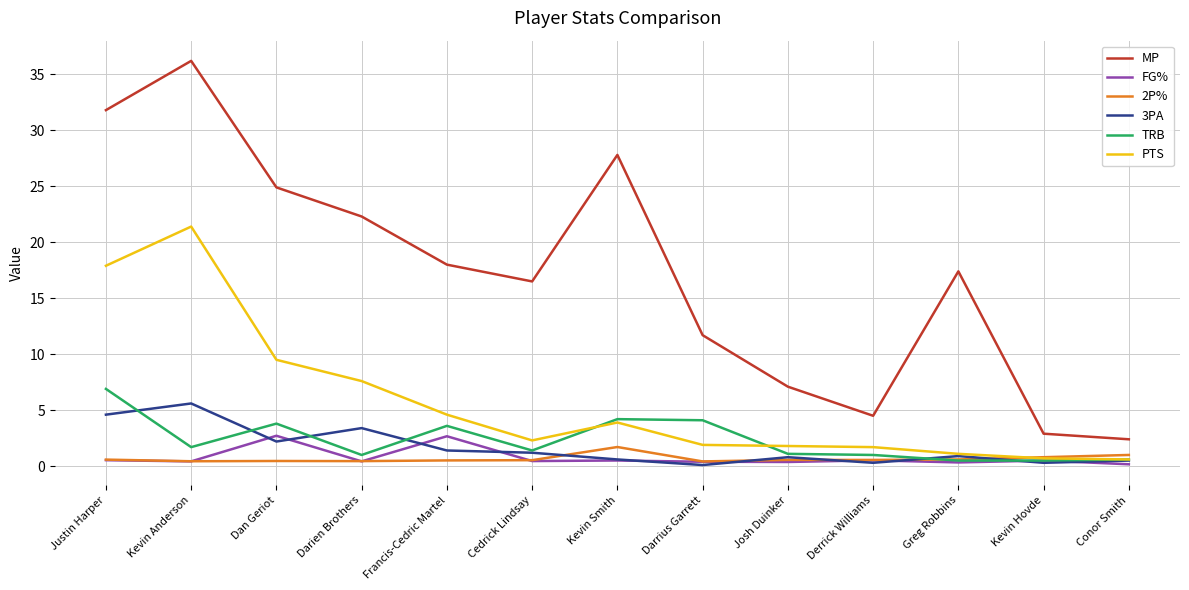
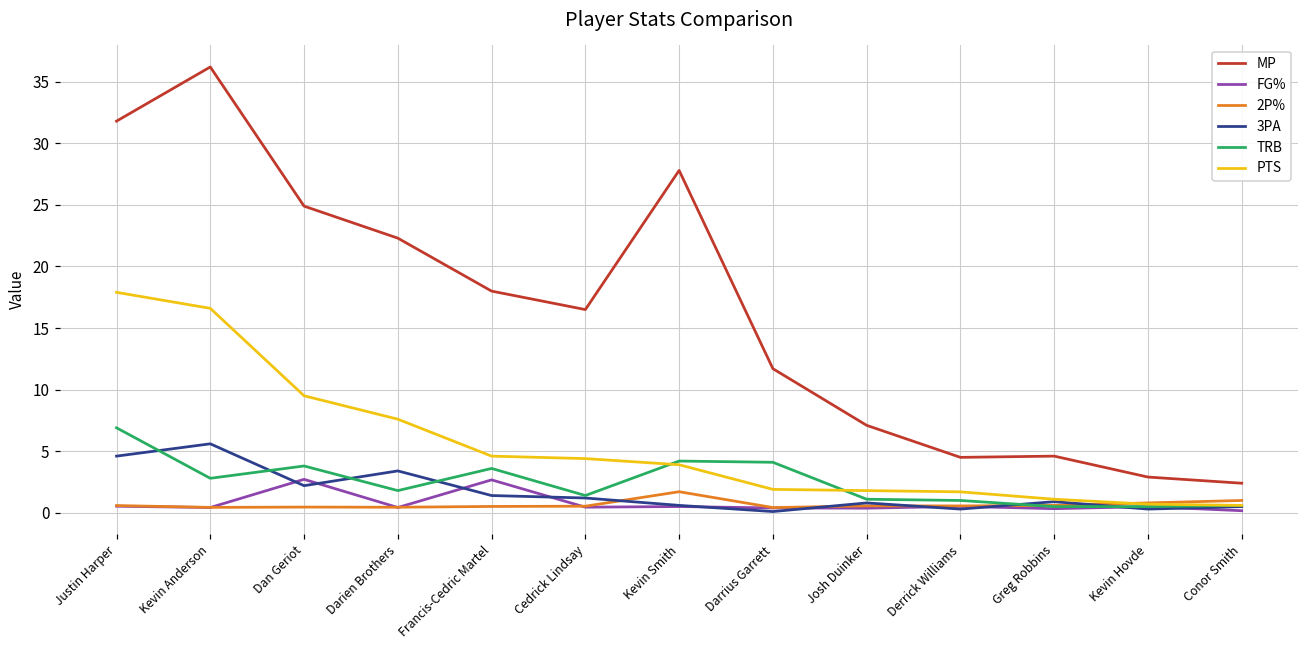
  {
    "MP": {
      "Justin Harper": 31.8,
      "Kevin Anderson": 36.2,
      "Dan Geriot": 24.9,
      "Darien Brothers": 22.3,
      "Francis-Cedric Martel": 18.0,
      "Cedrick Lindsay": 16.5,
      "Kevin Smith": 27.8,
      "Darrius Garrett": 11.7,
      "Josh Duinker": 7.1,
      "Derrick Williams": 4.5,
-     "Greg Robbins": 17.4,
+     "Greg Robbins": 4.6,
      "Kevin Hovde": 2.9,
      "Conor Smith": 2.4
    },
    "FG%": {
      "Dan Geriot": 2.7,
      "Francis-Cedric Martel": 2.7,
      "Conor Smith": 0.2
    },
    "2P%": {
      "Dan Geriot": 0.5,
      "Francis-Cedric Martel": 0.5,
      "Kevin Smith": 1.7,
      "Conor Smith": 1.0
    },
    "3PA": {
      "Justin Harper": 4.6,
      "Kevin Anderson": 5.6,
      "Dan Geriot": 2.2,
      "Darien Brothers": 3.4,
      "Francis-Cedric Martel": 1.4,
      "Darrius Garrett": 0.1,
      "Josh Duinker": 0.8
    },
    "TRB": {
      "Justin Harper": 6.9,
-     "Kevin Anderson": 1.7,
+     "Kevin Anderson": 2.8,
      "Dan Geriot": 3.8,
-     "Darien Brothers": 1.0,
+     "Darien Brothers": 1.8,
      "Francis-Cedric Martel": 3.6,
      "Kevin Smith": 4.2,
      "Darrius Garrett": 4.1,
      "Josh Duinker": 1.1,
      "Derrick Williams": 1.0
    },
    "PTS": {
      "Justin Harper": 17.9,
-     "Kevin Anderson": 21.4,
+     "Kevin Anderson": 16.6,
      "Dan Geriot": 9.5,
      "Darien Brothers": 7.6,
      "Francis-Cedric Martel": 4.6,
-     "Cedrick Lindsay": 2.3,
+     "Cedrick Lindsay": 4.4,
      "Kevin Smith": 3.9,
      "Darrius Garrett": 1.9,
      "Josh Duinker": 1.8,
      "Derrick Williams": 1.7
    }
  }
